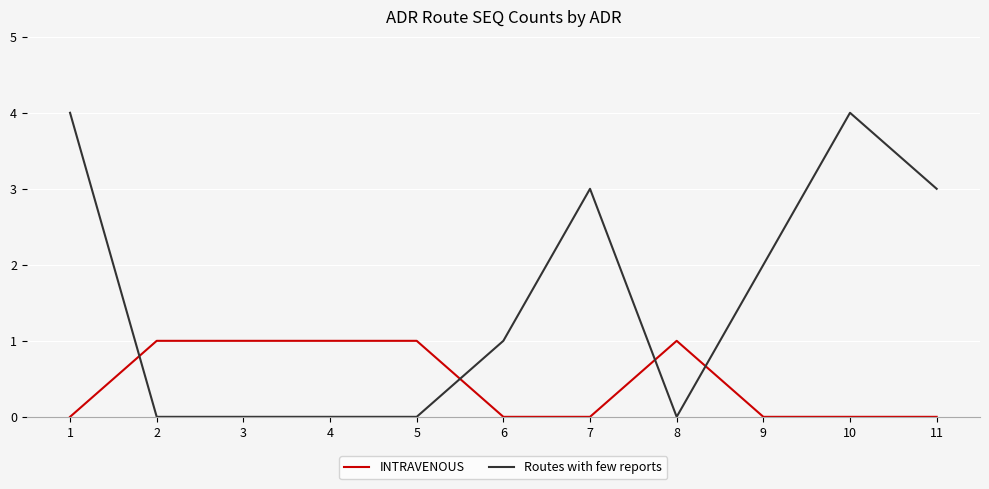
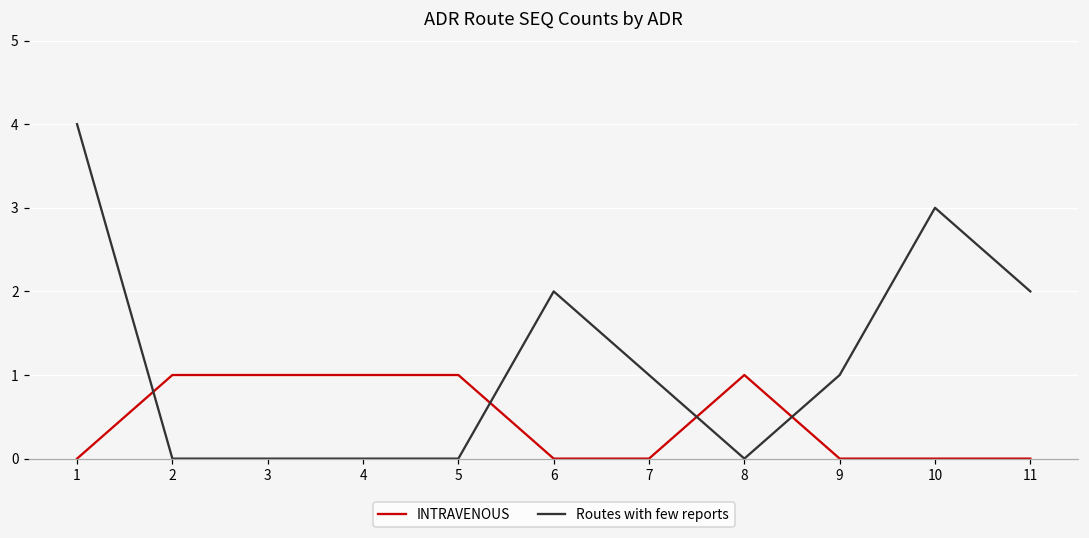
  {
    "INTRAVENOUS": {
      "1": 0,
      "2": 1,
      "3": 1,
      "4": 1,
      "5": 1,
      "6": 0,
      "7": 0,
      "8": 1,
      "9": 0,
      "10": 0,
      "11": 0
    },
    "Routes with few reports": {
      "1": 4,
      "2": 0,
      "3": 0,
      "4": 0,
      "5": 0,
-     "6": 1,
-     "7": 3,
+     "6": 2,
+     "7": 1,
      "8": 0,
-     "9": 2,
-     "10": 4,
-     "11": 3
+     "9": 1,
+     "10": 3,
+     "11": 2
    }
  }
